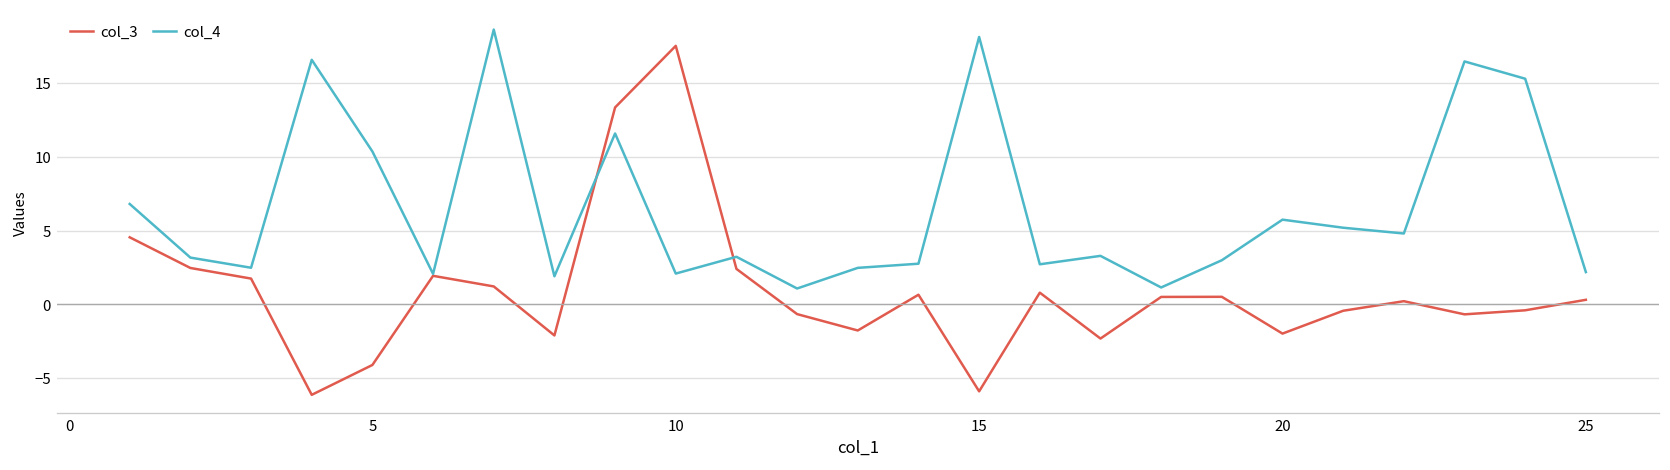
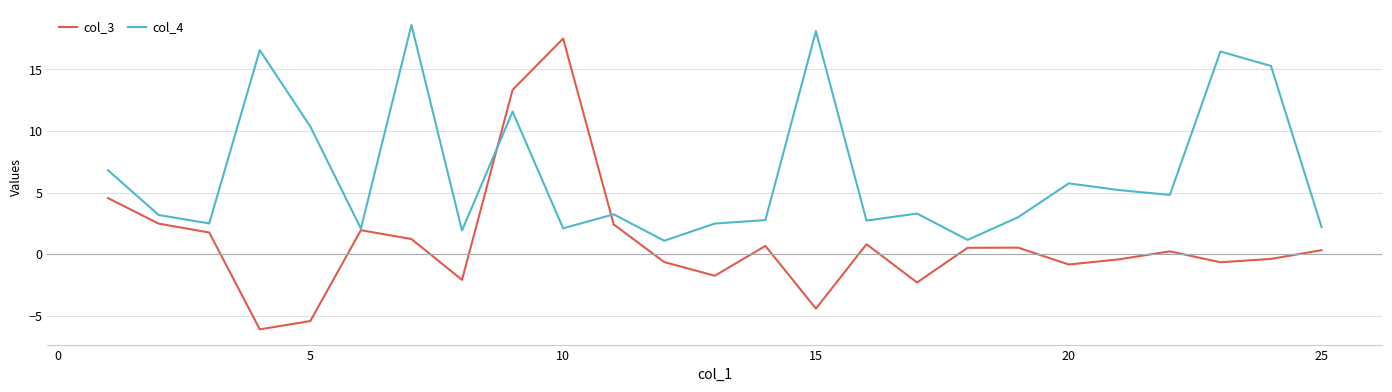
  {
    "col_3": {
-     "5": -4.1,
+     "5": -5.4,
      "10": 17.5,
-     "15": -5.9,
-     "20": -2.0,
+     "15": -4.4,
+     "20": -0.9,
      "25": 0.3
    },
    "col_4": {
      "5": 10.4,
      "10": 2.1,
      "15": 18.1,
      "20": 5.7,
      "25": 2.2
    }
  }
